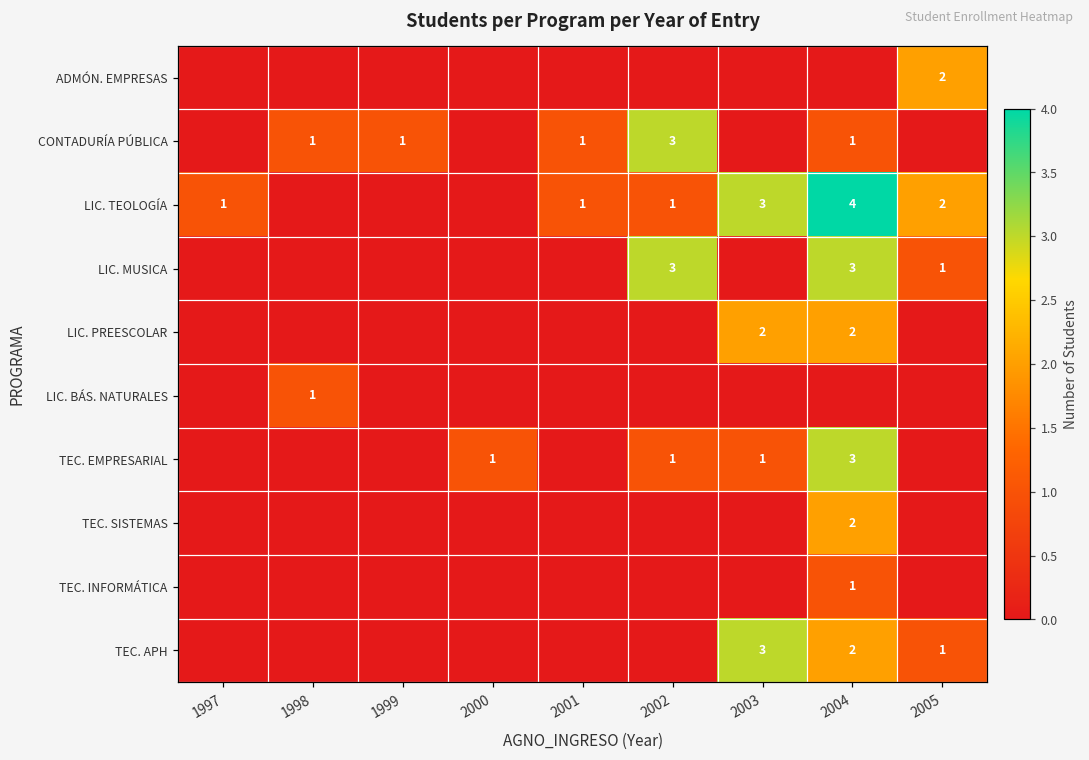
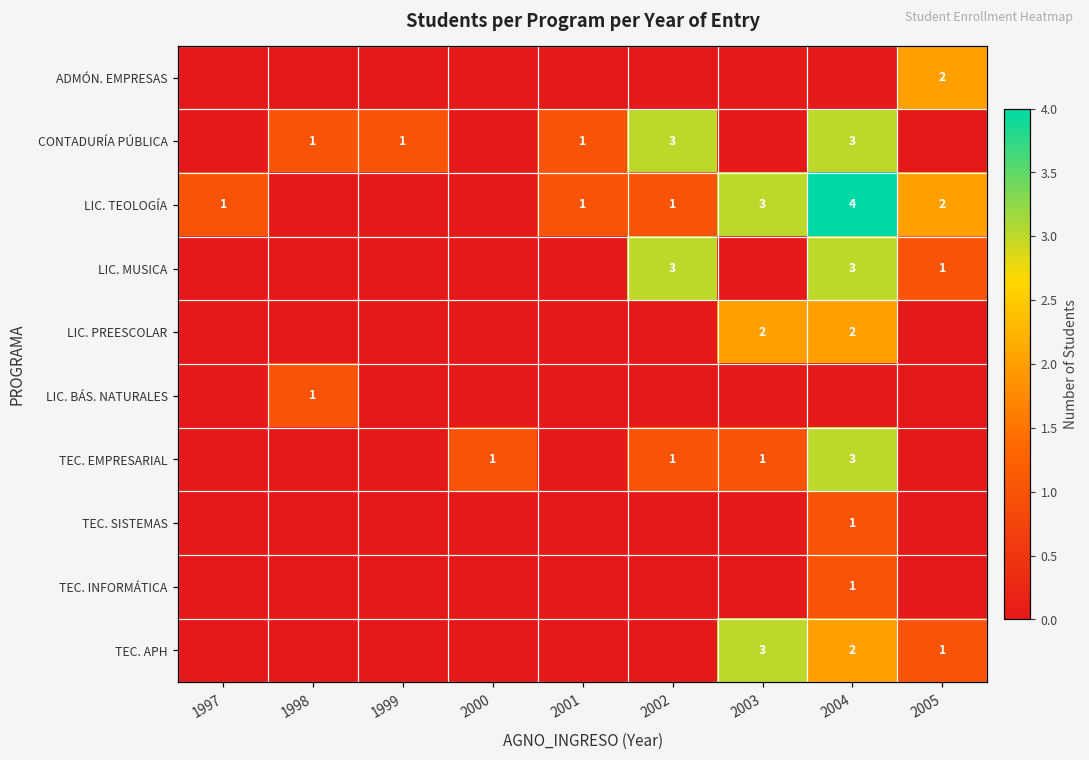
  {
    "ADMÓN. EMPRESAS": {
      "2005": 2
    },
    "CONTADURÍA PÚBLICA": {
      "1998": 1,
      "1999": 1,
      "2001": 1,
      "2002": 3,
-     "2004": 1
+     "2004": 3
    },
    "LIC. TEOLOGÍA": {
      "1997": 1,
      "2001": 1,
      "2002": 1,
      "2003": 3,
      "2004": 4,
      "2005": 2
    },
    "LIC. MUSICA": {
      "2002": 3,
      "2004": 3,
      "2005": 1
    },
    "LIC. PREESCOLAR": {
      "2003": 2,
      "2004": 2
    },
    "LIC. BÁS. NATURALES": {
      "1998": 1
    },
    "TEC. EMPRESARIAL": {
      "2000": 1,
      "2002": 1,
      "2003": 1,
      "2004": 3
    },
    "TEC. SISTEMAS": {
-     "2004": 2
+     "2004": 1
    },
    "TEC. INFORMÁTICA": {
      "2004": 1
    },
    "TEC. APH": {
      "2003": 3,
      "2004": 2,
      "2005": 1
    }
  }
